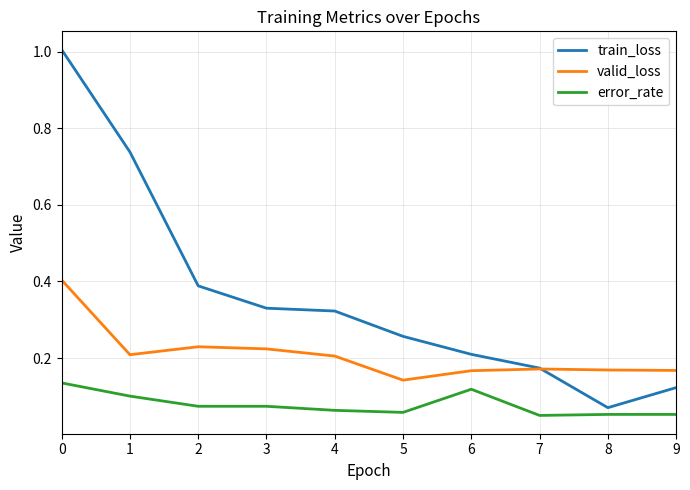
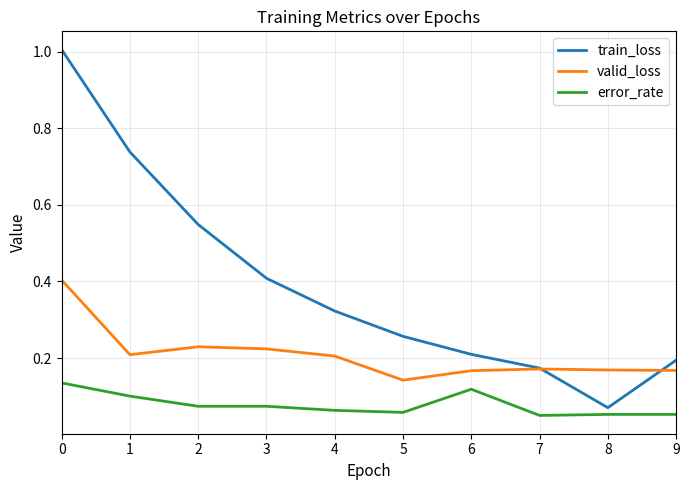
  {
    "train_loss": {
      "0": 1.01,
      "1": 0.74,
-     "2": 0.39,
-     "3": 0.33,
+     "2": 0.55,
+     "3": 0.41,
      "4": 0.32,
      "5": 0.26,
      "6": 0.21,
      "8": 0.07,
-     "9": 0.12
+     "9": 0.19
    },
    "valid_loss": {
      "0": 0.40,
      "1": 0.21,
      "2": 0.23,
      "3": 0.22,
      "4": 0.21,
      "5": 0.14,
      "6": 0.17,
      "8": 0.17,
      "9": 0.17
    },
    "error_rate": {
      "0": 0.14,
      "1": 0.10,
      "2": 0.07,
      "3": 0.07,
      "4": 0.06,
      "5": 0.06,
      "6": 0.12,
      "7": 0.05,
      "8": 0.05,
      "9": 0.05
    }
  }
